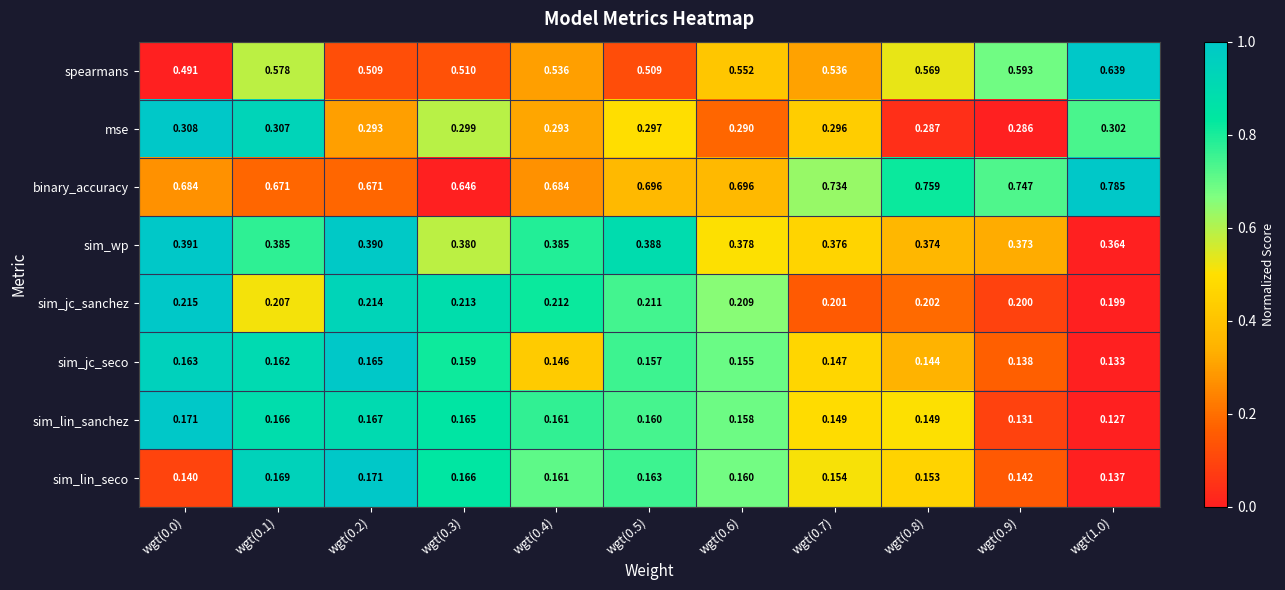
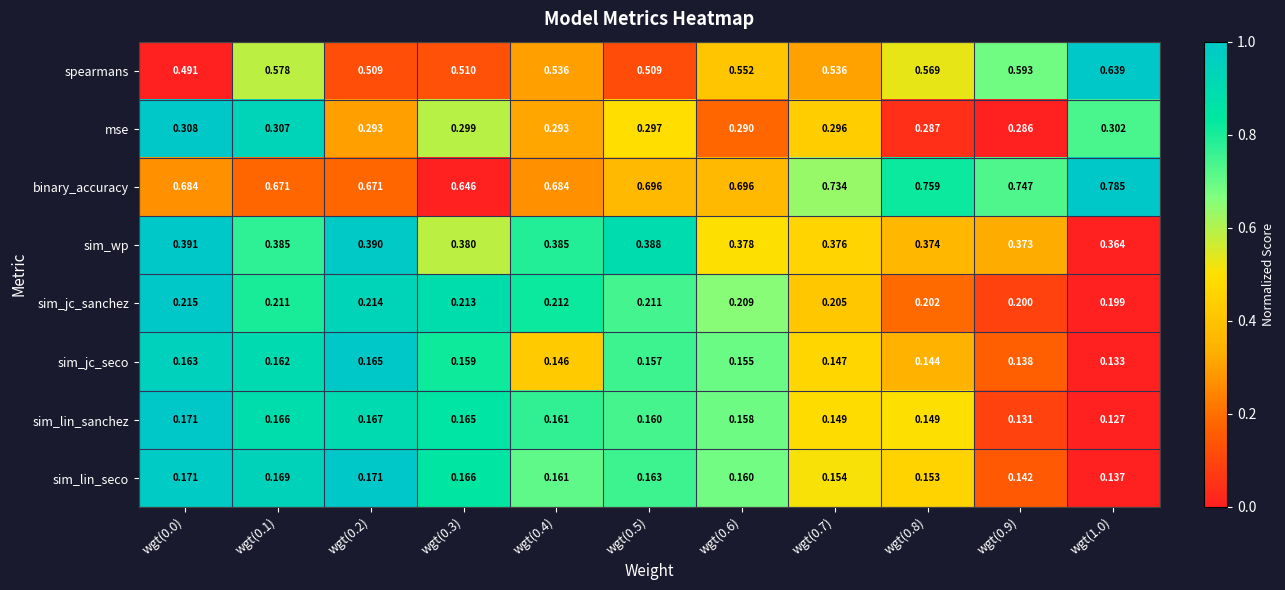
  {
    "spearmans": {
      "wgt(0.0)": 0.491,
      "wgt(0.1)": 0.578,
      "wgt(0.2)": 0.509,
      "wgt(0.3)": 0.510,
      "wgt(0.4)": 0.536,
      "wgt(0.5)": 0.509,
      "wgt(0.6)": 0.552,
      "wgt(0.7)": 0.536,
      "wgt(0.8)": 0.569,
      "wgt(0.9)": 0.593,
      "wgt(1.0)": 0.639
    },
    "mse": {
      "wgt(0.0)": 0.308,
      "wgt(0.1)": 0.307,
      "wgt(0.2)": 0.293,
      "wgt(0.3)": 0.299,
      "wgt(0.4)": 0.293,
      "wgt(0.5)": 0.297,
      "wgt(0.6)": 0.290,
      "wgt(0.7)": 0.296,
      "wgt(0.8)": 0.287,
      "wgt(0.9)": 0.286,
      "wgt(1.0)": 0.302
    },
    "binary_accuracy": {
      "wgt(0.0)": 0.684,
      "wgt(0.1)": 0.671,
      "wgt(0.2)": 0.671,
      "wgt(0.3)": 0.646,
      "wgt(0.4)": 0.684,
      "wgt(0.5)": 0.696,
      "wgt(0.6)": 0.696,
      "wgt(0.7)": 0.734,
      "wgt(0.8)": 0.759,
      "wgt(0.9)": 0.747,
      "wgt(1.0)": 0.785
    },
    "sim_wp": {
      "wgt(0.0)": 0.391,
      "wgt(0.1)": 0.385,
      "wgt(0.2)": 0.390,
      "wgt(0.3)": 0.380,
      "wgt(0.4)": 0.385,
      "wgt(0.5)": 0.388,
      "wgt(0.6)": 0.378,
      "wgt(0.7)": 0.376,
      "wgt(0.8)": 0.374,
      "wgt(0.9)": 0.373,
      "wgt(1.0)": 0.364
    },
    "sim_jc_sanchez": {
      "wgt(0.0)": 0.215,
-     "wgt(0.1)": 0.207,
+     "wgt(0.1)": 0.211,
      "wgt(0.2)": 0.214,
      "wgt(0.3)": 0.213,
      "wgt(0.4)": 0.212,
      "wgt(0.5)": 0.211,
      "wgt(0.6)": 0.209,
-     "wgt(0.7)": 0.201,
+     "wgt(0.7)": 0.205,
      "wgt(0.8)": 0.202,
      "wgt(0.9)": 0.200,
      "wgt(1.0)": 0.199
    },
    "sim_jc_seco": {
      "wgt(0.0)": 0.163,
      "wgt(0.1)": 0.162,
      "wgt(0.2)": 0.165,
      "wgt(0.3)": 0.159,
      "wgt(0.4)": 0.146,
      "wgt(0.5)": 0.157,
      "wgt(0.6)": 0.155,
      "wgt(0.7)": 0.147,
      "wgt(0.8)": 0.144,
      "wgt(0.9)": 0.138,
      "wgt(1.0)": 0.133
    },
    "sim_lin_sanchez": {
      "wgt(0.0)": 0.171,
      "wgt(0.1)": 0.166,
      "wgt(0.2)": 0.167,
      "wgt(0.3)": 0.165,
      "wgt(0.4)": 0.161,
      "wgt(0.5)": 0.160,
      "wgt(0.6)": 0.158,
      "wgt(0.7)": 0.149,
      "wgt(0.8)": 0.149,
      "wgt(0.9)": 0.131,
      "wgt(1.0)": 0.127
    },
    "sim_lin_seco": {
-     "wgt(0.0)": 0.140,
+     "wgt(0.0)": 0.171,
      "wgt(0.1)": 0.169,
      "wgt(0.2)": 0.171,
      "wgt(0.3)": 0.166,
      "wgt(0.4)": 0.161,
      "wgt(0.5)": 0.163,
      "wgt(0.6)": 0.160,
      "wgt(0.7)": 0.154,
      "wgt(0.8)": 0.153,
      "wgt(0.9)": 0.142,
      "wgt(1.0)": 0.137
    }
  }
